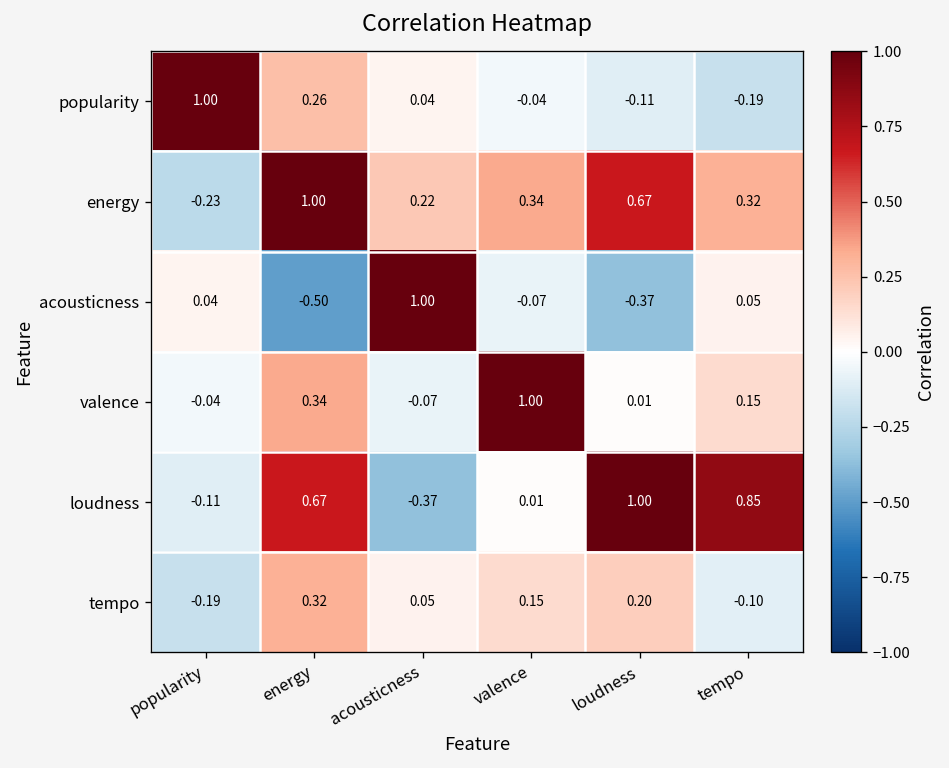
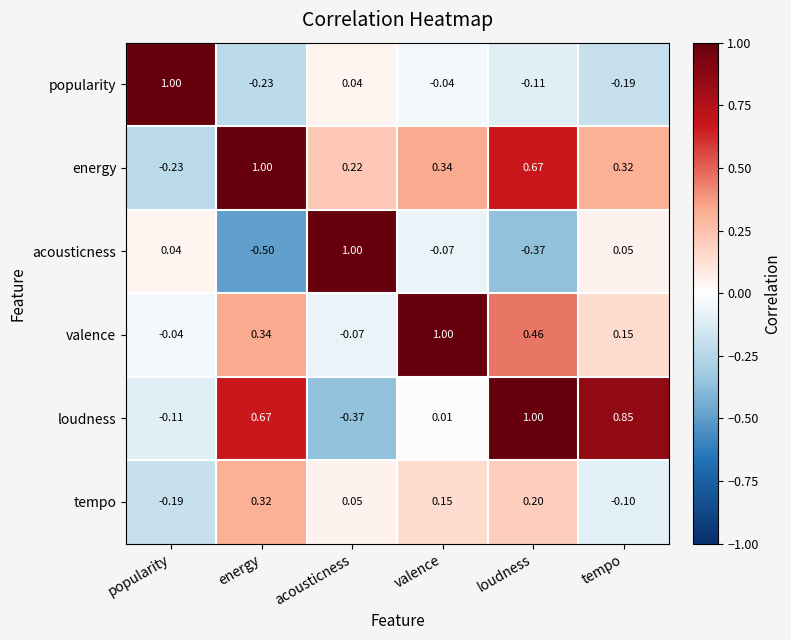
  {
    "popularity": {
      "popularity": 1.00,
-     "energy": 0.26,
+     "energy": -0.23,
      "acousticness": 0.04,
      "valence": -0.04,
      "loudness": -0.11,
      "tempo": -0.19
    },
    "energy": {
      "popularity": -0.23,
      "energy": 1.00,
      "acousticness": 0.22,
      "valence": 0.34,
      "loudness": 0.67,
      "tempo": 0.32
    },
    "acousticness": {
      "popularity": 0.04,
      "energy": -0.50,
      "acousticness": 1.00,
      "valence": -0.07,
      "loudness": -0.37,
      "tempo": 0.05
    },
    "valence": {
      "popularity": -0.04,
      "energy": 0.34,
      "acousticness": -0.07,
      "valence": 1.00,
-     "loudness": 0.01,
+     "loudness": 0.46,
      "tempo": 0.15
    },
    "loudness": {
      "popularity": -0.11,
      "energy": 0.67,
      "acousticness": -0.37,
      "valence": 0.01,
      "loudness": 1.00,
      "tempo": 0.85
    },
    "tempo": {
      "popularity": -0.19,
      "energy": 0.32,
      "acousticness": 0.05,
      "valence": 0.15,
      "loudness": 0.20,
      "tempo": -0.10
    }
  }
